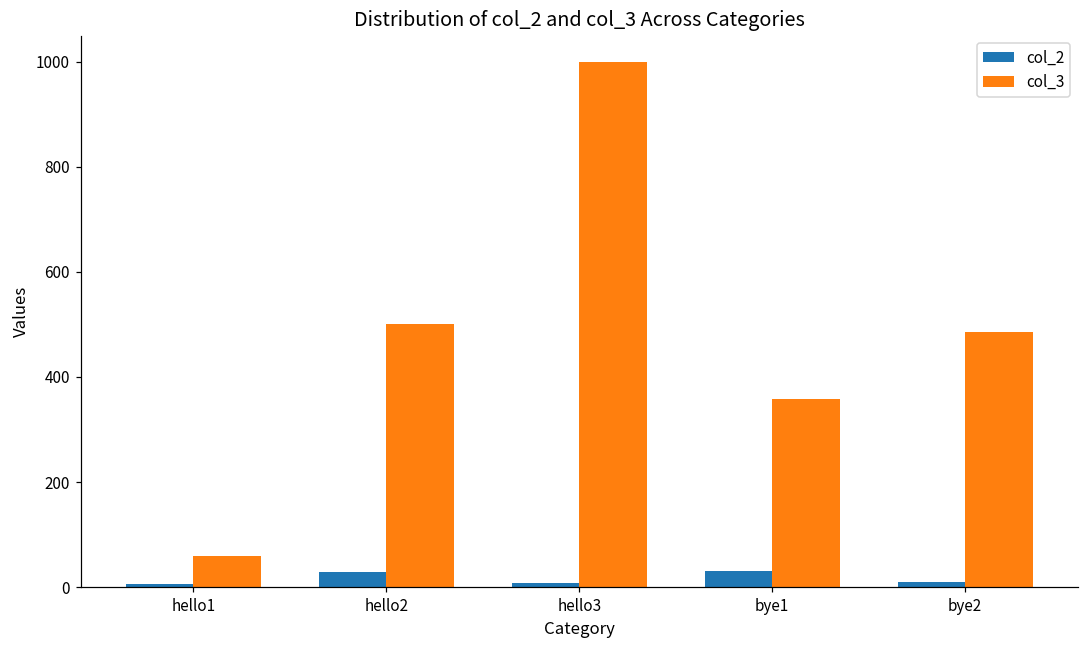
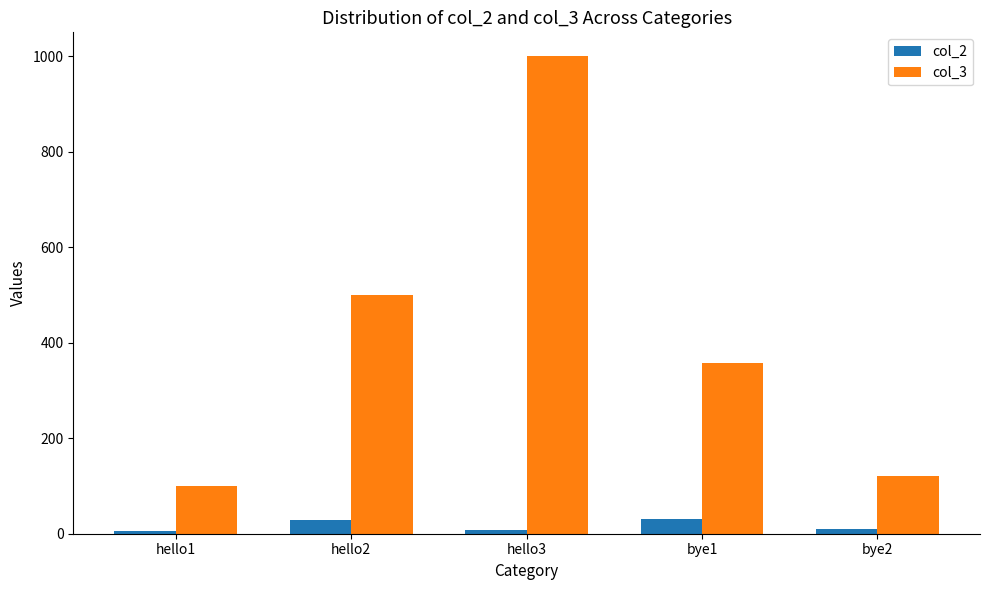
  {
    "col_2": {
      "hello1": 10,
      "hello2": 30,
      "hello3": 10,
      "bye1": 30,
      "bye2": 10
    },
    "col_3": {
-     "hello1": 60,
+     "hello1": 100,
      "hello2": 500,
      "hello3": 1000,
      "bye1": 360,
-     "bye2": 490
+     "bye2": 120
    }
  }
